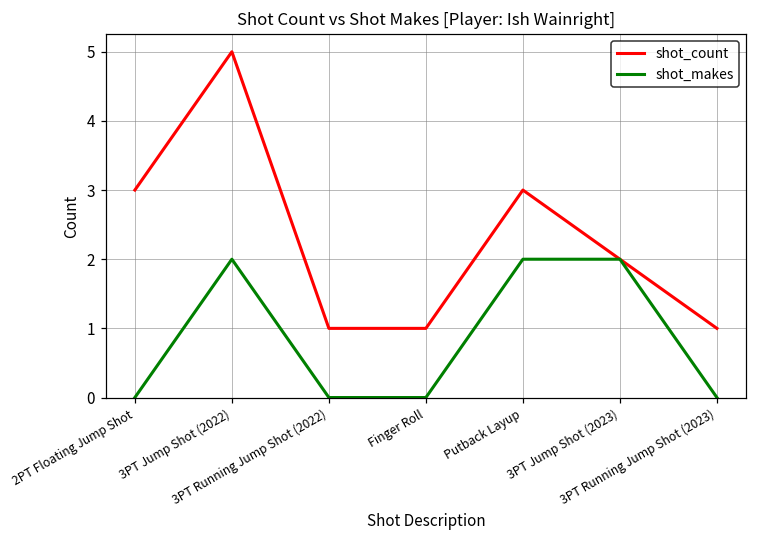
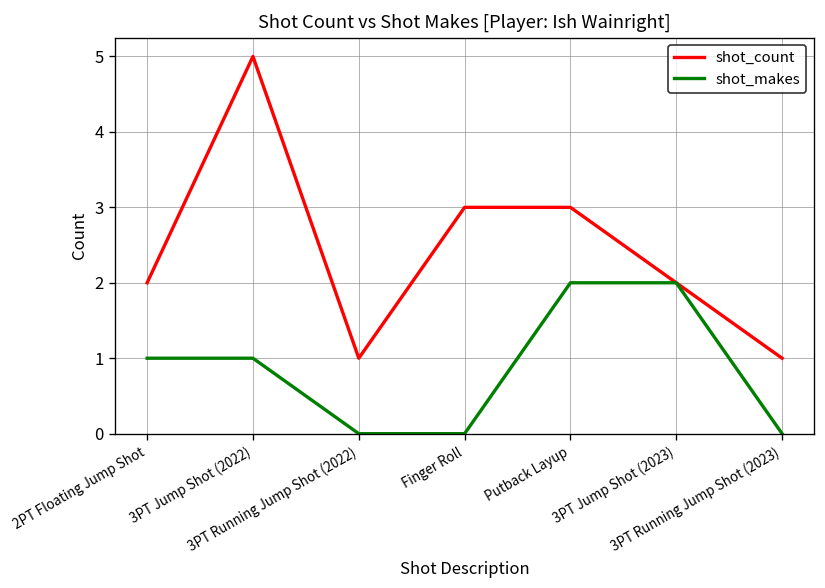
  {
    "shot_count": {
-     "2PT Floating Jump Shot": 3,
+     "2PT Floating Jump Shot": 2,
      "3PT Jump Shot (2022)": 5,
      "3PT Running Jump Shot (2022)": 1,
-     "Finger Roll": 1,
+     "Finger Roll": 3,
      "Putback Layup": 3,
      "3PT Running Jump Shot (2023)": 1
    },
    "shot_makes": {
-     "2PT Floating Jump Shot": 0,
-     "3PT Jump Shot (2022)": 2,
+     "2PT Floating Jump Shot": 1,
+     "3PT Jump Shot (2022)": 1,
      "3PT Running Jump Shot (2022)": 0,
      "Finger Roll": 0,
      "Putback Layup": 2,
      "3PT Running Jump Shot (2023)": 0
    }
  }
